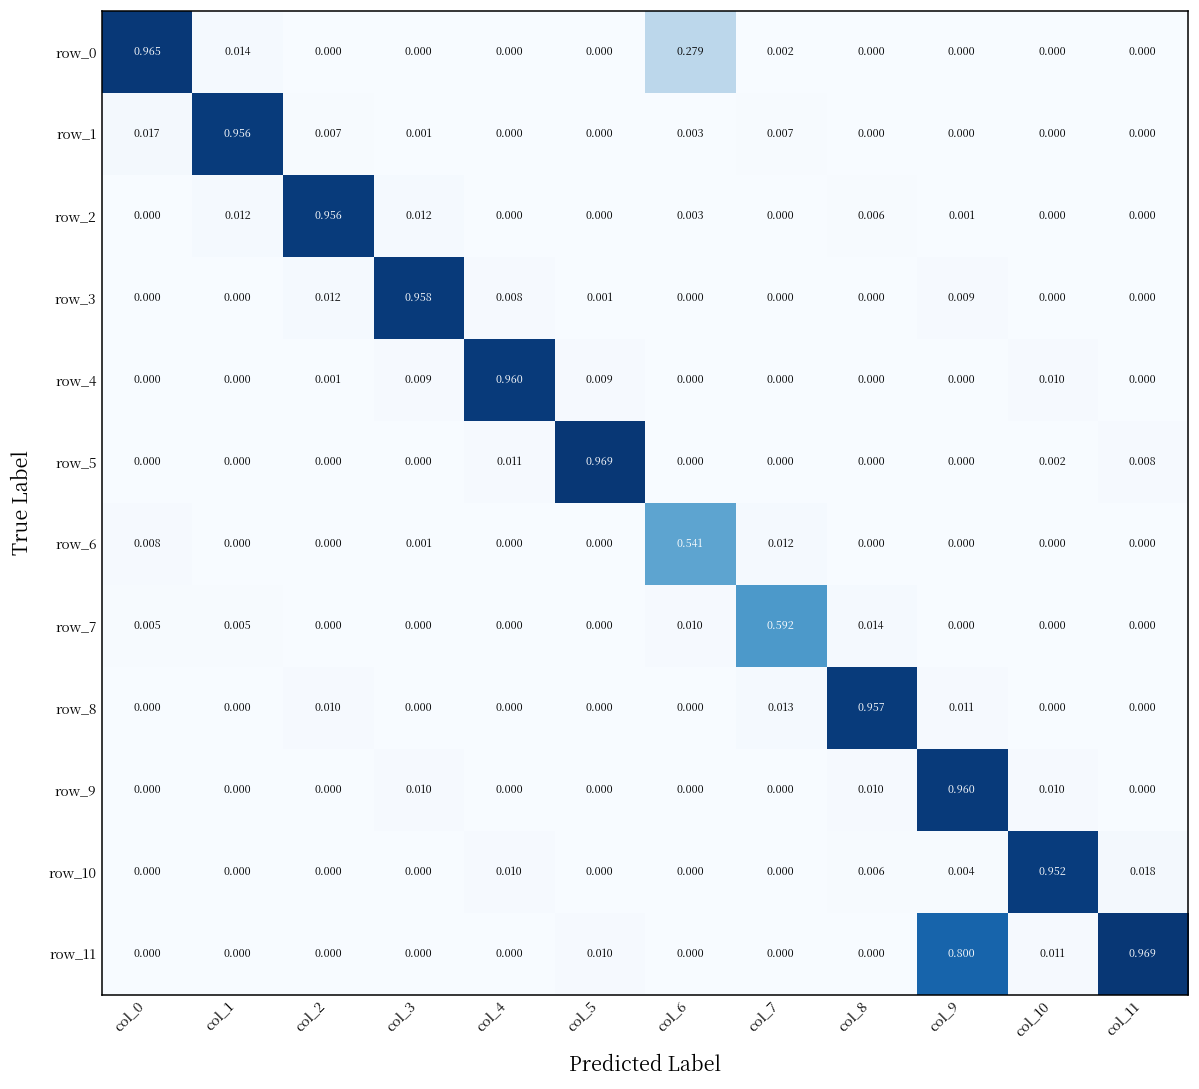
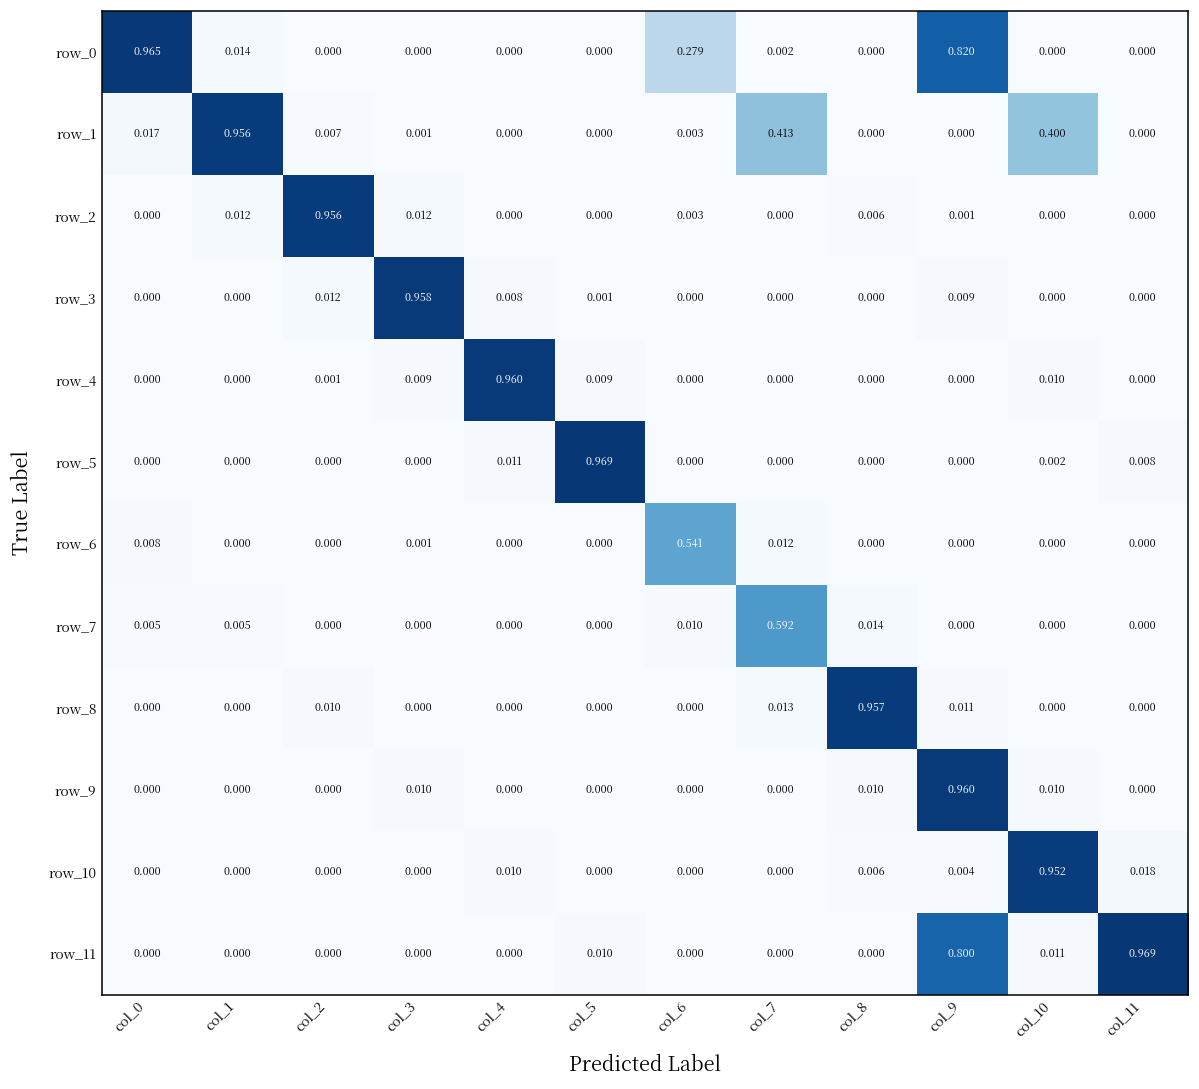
  {
    "row_0": {
      "col_0": 0.965,
      "col_1": 0.014,
      "col_2": 0.000,
      "col_3": 0.000,
      "col_4": 0.000,
      "col_5": 0.000,
      "col_6": 0.279,
      "col_7": 0.002,
      "col_8": 0.000,
-     "col_9": 0.000,
+     "col_9": 0.820,
      "col_10": 0.000,
      "col_11": 0.000
    },
    "row_1": {
      "col_0": 0.017,
      "col_1": 0.956,
      "col_2": 0.007,
      "col_3": 0.001,
      "col_4": 0.000,
      "col_5": 0.000,
      "col_6": 0.003,
-     "col_7": 0.007,
+     "col_7": 0.413,
      "col_8": 0.000,
      "col_9": 0.000,
-     "col_10": 0.000,
+     "col_10": 0.400,
      "col_11": 0.000
    },
    "row_2": {
      "col_0": 0.000,
      "col_1": 0.012,
      "col_2": 0.956,
      "col_3": 0.012,
      "col_4": 0.000,
      "col_5": 0.000,
      "col_6": 0.003,
      "col_7": 0.000,
      "col_8": 0.006,
      "col_9": 0.001,
      "col_10": 0.000,
      "col_11": 0.000
    },
    "row_3": {
      "col_0": 0.000,
      "col_1": 0.000,
      "col_2": 0.012,
      "col_3": 0.958,
      "col_4": 0.008,
      "col_5": 0.001,
      "col_6": 0.000,
      "col_7": 0.000,
      "col_8": 0.000,
      "col_9": 0.009,
      "col_10": 0.000,
      "col_11": 0.000
    },
    "row_4": {
      "col_0": 0.000,
      "col_1": 0.000,
      "col_2": 0.001,
      "col_3": 0.009,
      "col_4": 0.960,
      "col_5": 0.009,
      "col_6": 0.000,
      "col_7": 0.000,
      "col_8": 0.000,
      "col_9": 0.000,
      "col_10": 0.010,
      "col_11": 0.000
    },
    "row_5": {
      "col_0": 0.000,
      "col_1": 0.000,
      "col_2": 0.000,
      "col_3": 0.000,
      "col_4": 0.011,
      "col_5": 0.969,
      "col_6": 0.000,
      "col_7": 0.000,
      "col_8": 0.000,
      "col_9": 0.000,
      "col_10": 0.002,
      "col_11": 0.008
    },
    "row_6": {
      "col_0": 0.008,
      "col_1": 0.000,
      "col_2": 0.000,
      "col_3": 0.001,
      "col_4": 0.000,
      "col_5": 0.000,
      "col_6": 0.541,
      "col_7": 0.012,
      "col_8": 0.000,
      "col_9": 0.000,
      "col_10": 0.000,
      "col_11": 0.000
    },
    "row_7": {
      "col_0": 0.005,
      "col_1": 0.005,
      "col_2": 0.000,
      "col_3": 0.000,
      "col_4": 0.000,
      "col_5": 0.000,
      "col_6": 0.010,
      "col_7": 0.592,
      "col_8": 0.014,
      "col_9": 0.000,
      "col_10": 0.000,
      "col_11": 0.000
    },
    "row_8": {
      "col_0": 0.000,
      "col_1": 0.000,
      "col_2": 0.010,
      "col_3": 0.000,
      "col_4": 0.000,
      "col_5": 0.000,
      "col_6": 0.000,
      "col_7": 0.013,
      "col_8": 0.957,
      "col_9": 0.011,
      "col_10": 0.000,
      "col_11": 0.000
    },
    "row_9": {
      "col_0": 0.000,
      "col_1": 0.000,
      "col_2": 0.000,
      "col_3": 0.010,
      "col_4": 0.000,
      "col_5": 0.000,
      "col_6": 0.000,
      "col_7": 0.000,
      "col_8": 0.010,
      "col_9": 0.960,
      "col_10": 0.010,
      "col_11": 0.000
    },
    "row_10": {
      "col_0": 0.000,
      "col_1": 0.000,
      "col_2": 0.000,
      "col_3": 0.000,
      "col_4": 0.010,
      "col_5": 0.000,
      "col_6": 0.000,
      "col_7": 0.000,
      "col_8": 0.006,
      "col_9": 0.004,
      "col_10": 0.952,
      "col_11": 0.018
    },
    "row_11": {
      "col_0": 0.000,
      "col_1": 0.000,
      "col_2": 0.000,
      "col_3": 0.000,
      "col_4": 0.000,
      "col_5": 0.010,
      "col_6": 0.000,
      "col_7": 0.000,
      "col_8": 0.000,
      "col_9": 0.800,
      "col_10": 0.011,
      "col_11": 0.969
    }
  }
